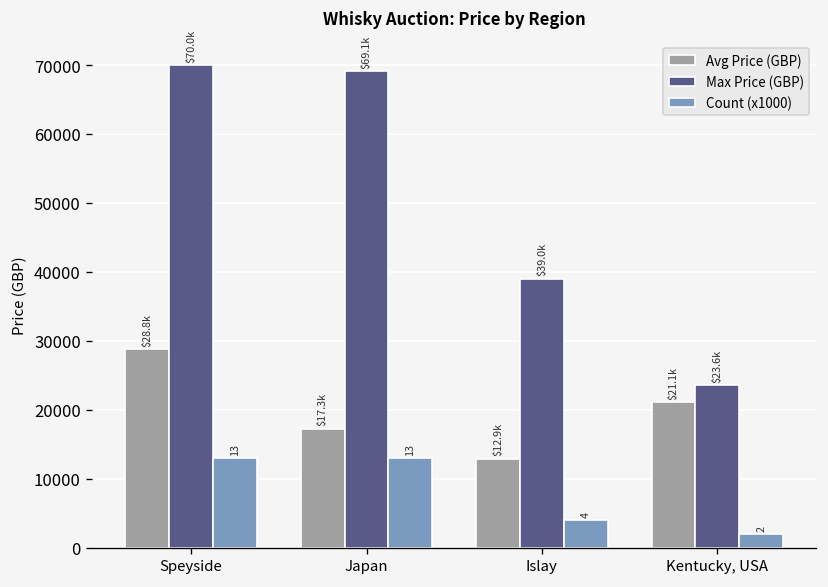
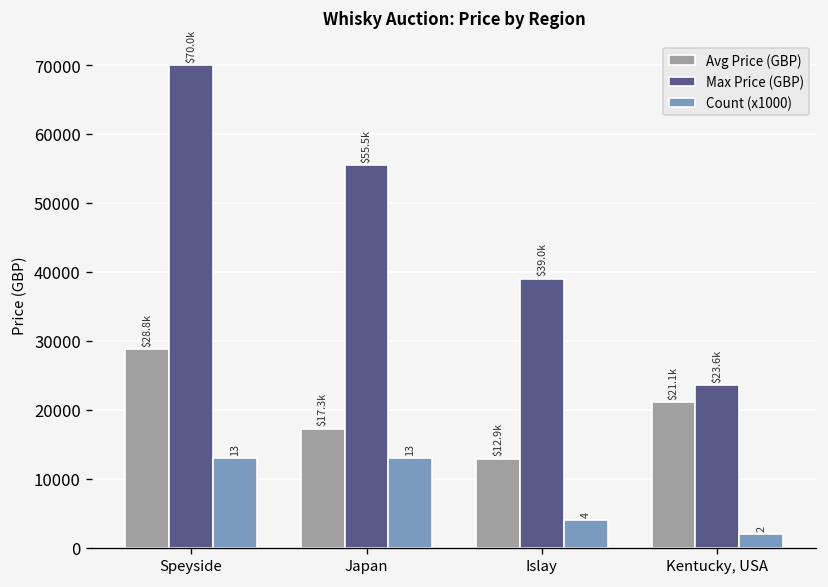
  {
    "Max Price (GBP)": {
      "Speyside": "$70.0k",
-     "Japan": "$69.1k",
+     "Japan": "$55.5k",
      "Islay": "$39.0k",
      "Kentucky, USA": "$23.6k"
    }
  }
